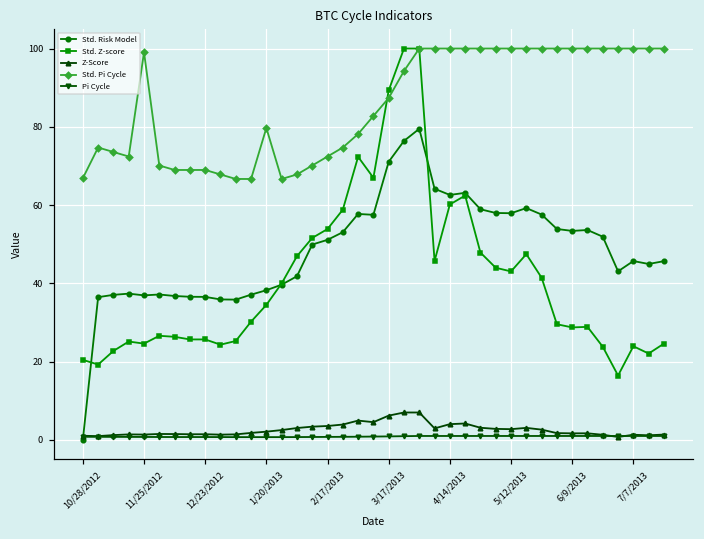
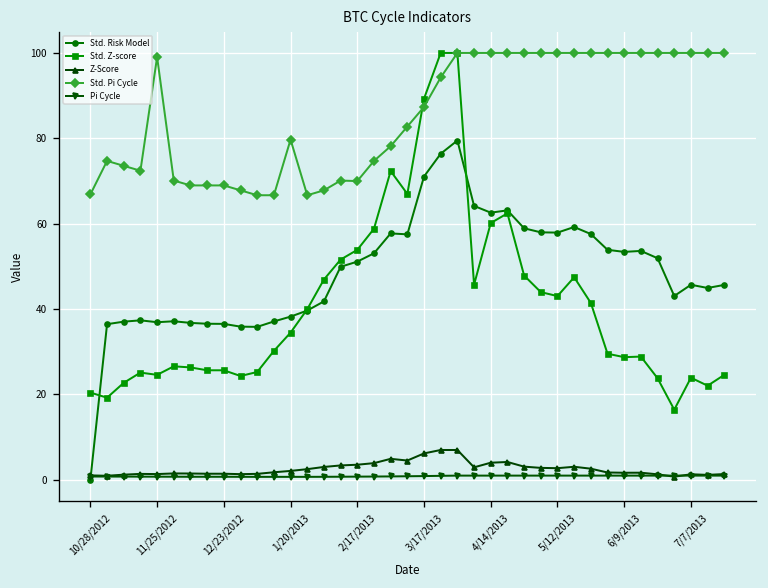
  {
    "Std. Pi Cycle": {
      "10/28/2012": 67,
      "11/25/2012": 99,
      "12/23/2012": 69,
      "1/20/2013": 80,
-     "2/17/2013": 72,
+     "2/17/2013": 70,
      "3/17/2013": 87,
      "4/14/2013": 100,
      "5/12/2013": 100,
      "6/9/2013": 100,
      "7/7/2013": 100
    }
  }
